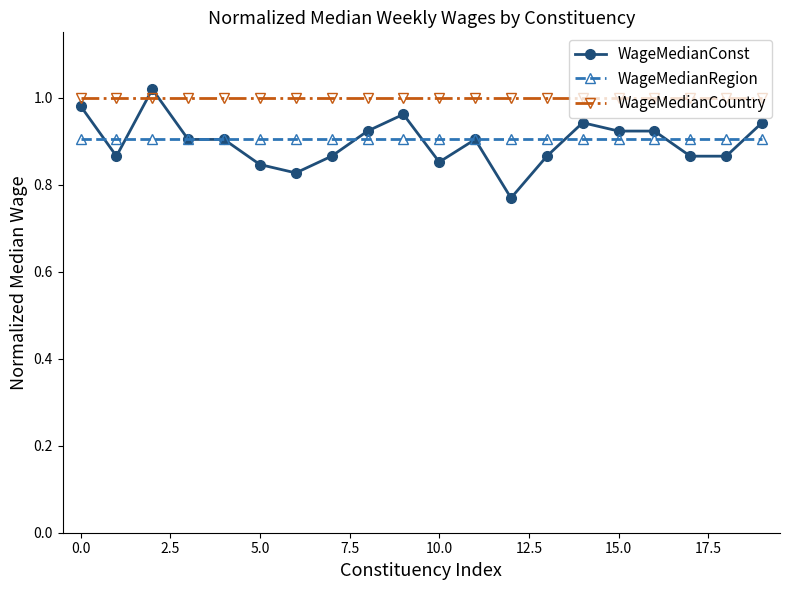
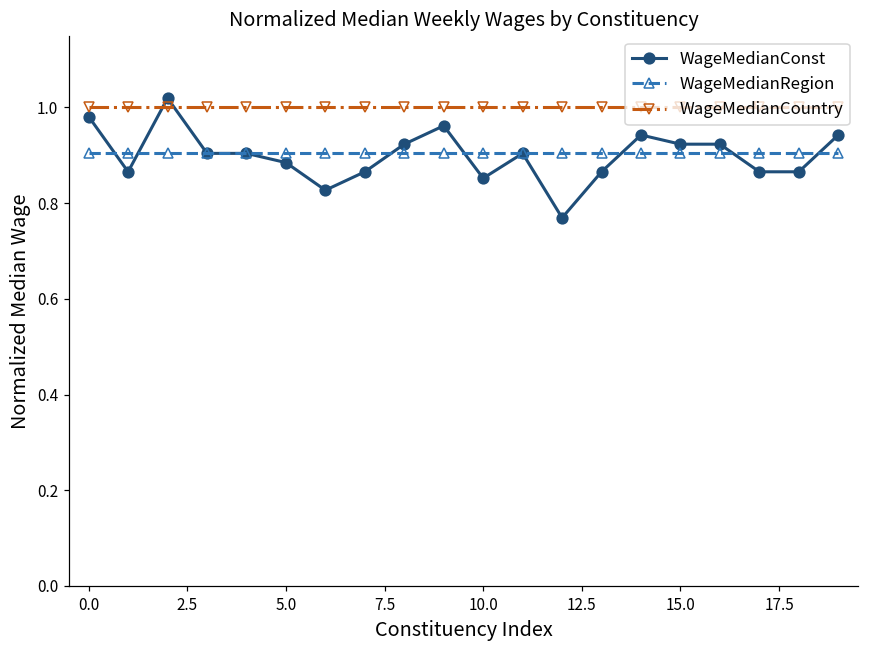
  {
    "WageMedianConst": {
      "0.0": 0.98,
-     "5.0": 0.85,
+     "5.0": 0.88,
      "10.0": 0.85,
      "15.0": 0.92
    },
    "WageMedianRegion": {
      "0.0": 0.90,
      "5.0": 0.90,
      "10.0": 0.90,
      "15.0": 0.90
    },
    "WageMedianCountry": {
      "0.0": 1.00,
      "5.0": 1.00,
      "10.0": 1.00
    }
  }
